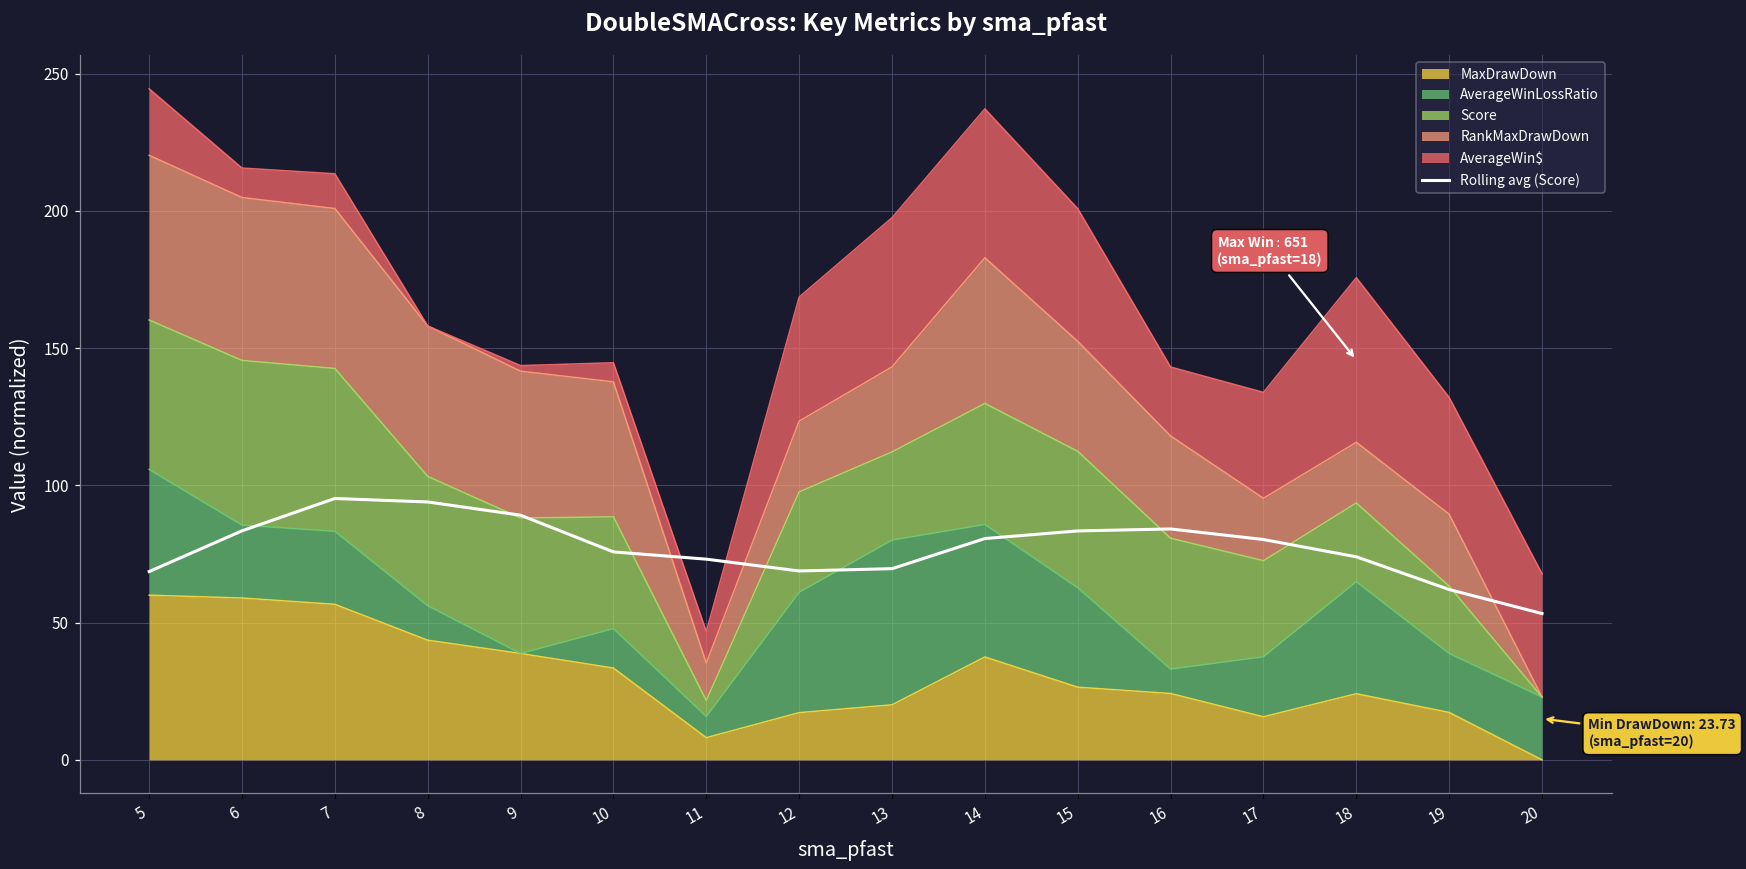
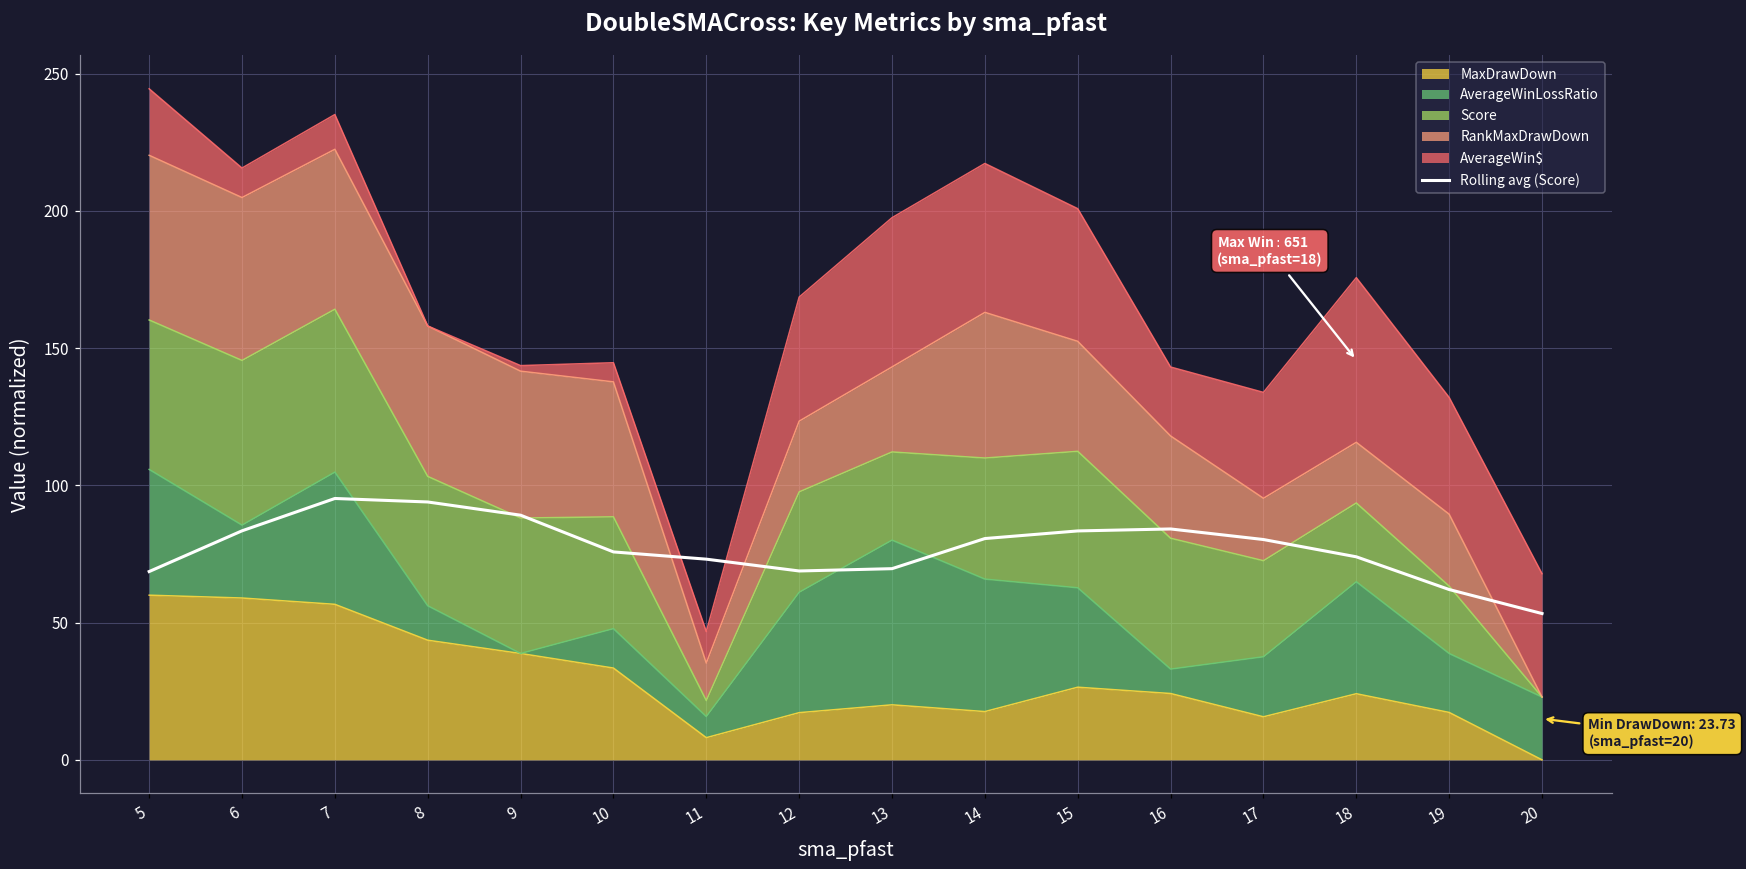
  {
    "MaxDrawDown": {
      "5": 60,
      "6": 59,
      "7": 57,
      "8": 44,
      "10": 33,
      "11": 8,
      "12": 17,
      "13": 20,
-     "14": 37,
+     "14": 18,
      "15": 26,
      "16": 24,
      "17": 16,
      "18": 24,
      "19": 17
    },
    "AverageWinLossRatio": {
      "5": 46,
      "6": 27,
-     "7": 27,
+     "7": 48,
      "8": 13,
      "10": 14,
      "11": 8,
      "12": 44,
      "13": 60,
      "14": 48,
      "15": 36,
      "16": 9,
      "17": 22,
      "18": 41,
      "19": 21
    },
    "Score": {
      "5": 54,
      "6": 60,
      "7": 59,
      "8": 47,
      "10": 41,
      "11": 6,
      "12": 37,
      "13": 32,
      "14": 44,
      "15": 50,
      "16": 48,
      "17": 35,
      "18": 29,
      "19": 25
    },
    "Rolling avg (Score)": {
      "5": 69,
      "6": 83,
      "7": 95,
      "8": 94,
      "10": 76,
      "11": 73,
      "12": 69,
      "13": 70,
      "14": 81,
      "15": 83,
      "16": 84,
      "17": 80,
      "18": 74,
      "19": 62,
      "20": 53
    }
  }
